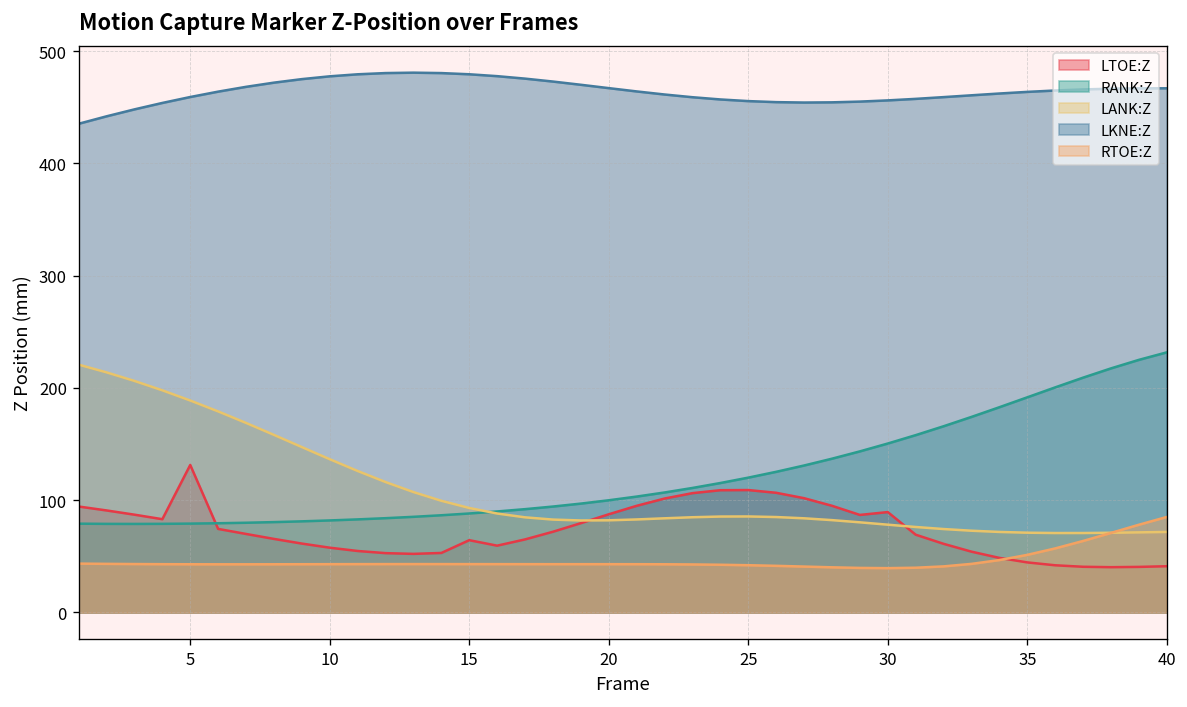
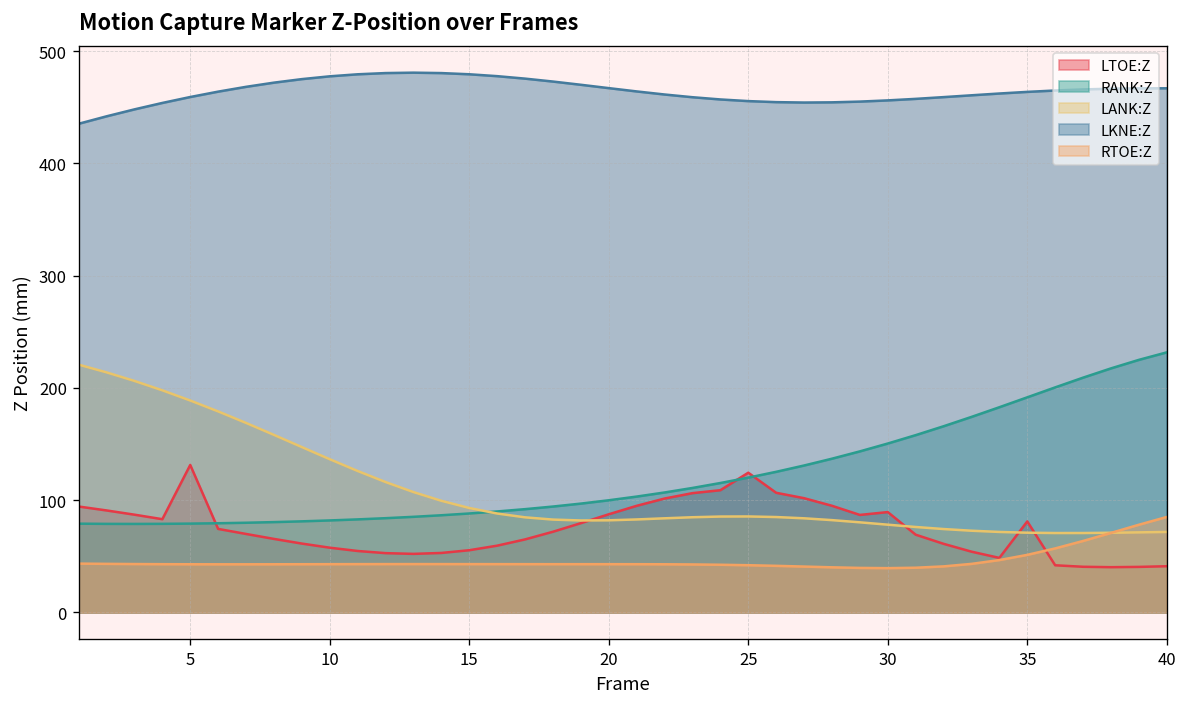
  {
    "LTOE:Z": {
      "5": 130,
      "10": 60,
-     "15": 64,
+     "15": 55,
      "20": 90,
-     "25": 110,
+     "25": 120,
      "30": 90,
-     "35": 40,
+     "35": 80,
      "40": 40
    }
  }
